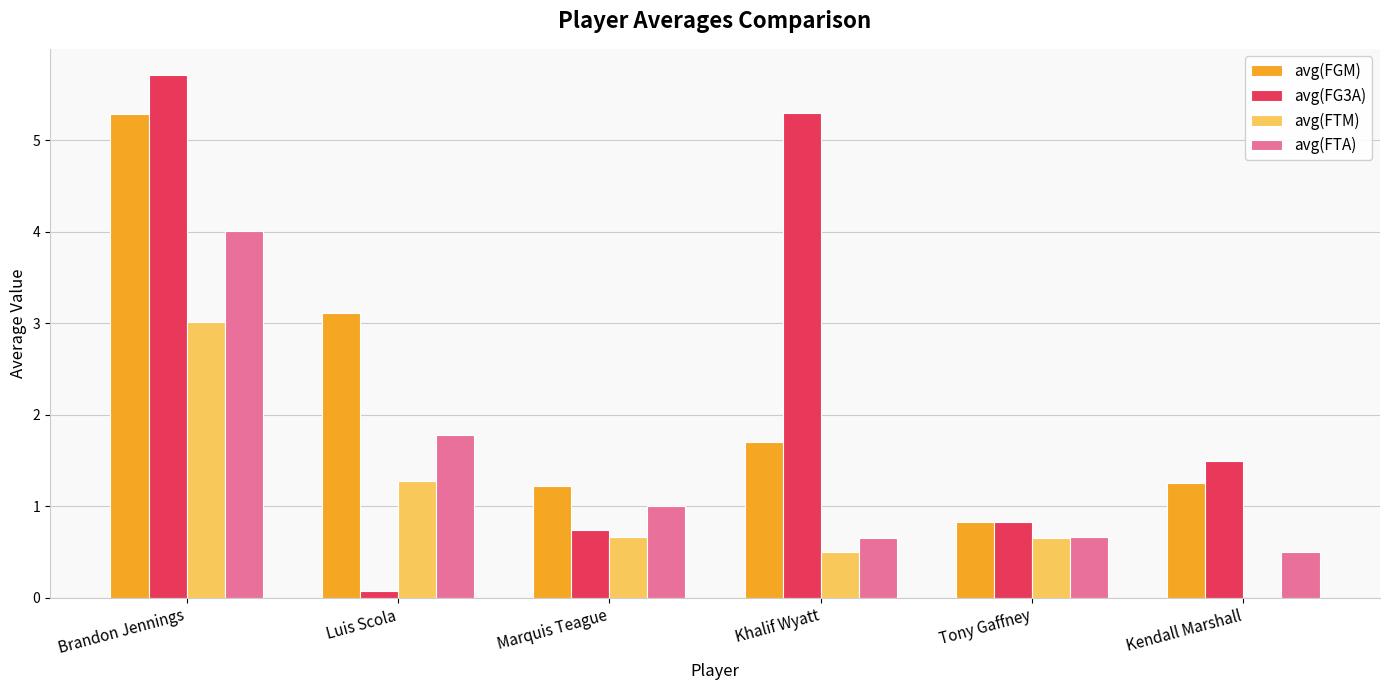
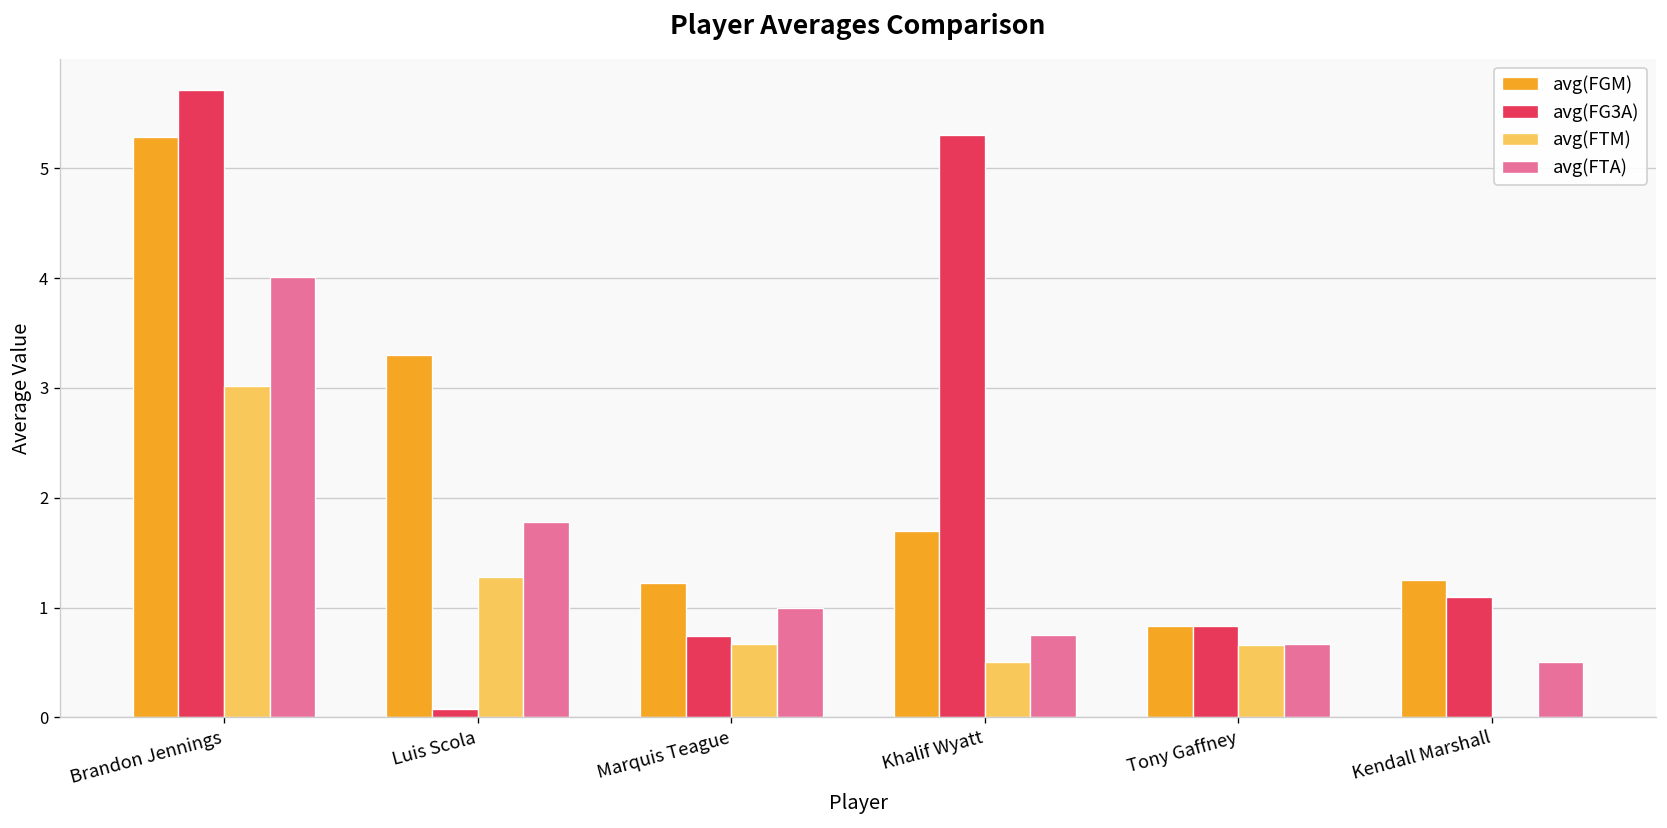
  {
    "avg(FGM)": {
      "Brandon Jennings": 5.3,
-     "Luis Scola": 3.1,
+     "Luis Scola": 3.3,
      "Marquis Teague": 1.2,
      "Khalif Wyatt": 1.7,
      "Tony Gaffney": 0.8,
      "Kendall Marshall": 1.3
    },
    "avg(FG3A)": {
      "Brandon Jennings": 5.7,
      "Luis Scola": 0.1,
      "Marquis Teague": 0.7,
      "Khalif Wyatt": 5.3,
      "Tony Gaffney": 0.8,
-     "Kendall Marshall": 1.5
+     "Kendall Marshall": 1.1
    },
    "avg(FTM)": {
      "Brandon Jennings": 3.0,
      "Luis Scola": 1.3,
      "Marquis Teague": 0.7,
      "Khalif Wyatt": 0.5,
      "Tony Gaffney": 0.7,
      "Kendall Marshall": 0.0
    },
    "avg(FTA)": {
      "Brandon Jennings": 4.0,
      "Luis Scola": 1.8,
      "Marquis Teague": 1.0,
-     "Khalif Wyatt": 0.7,
+     "Khalif Wyatt": 0.8,
      "Tony Gaffney": 0.7,
      "Kendall Marshall": 0.5
    }
  }
